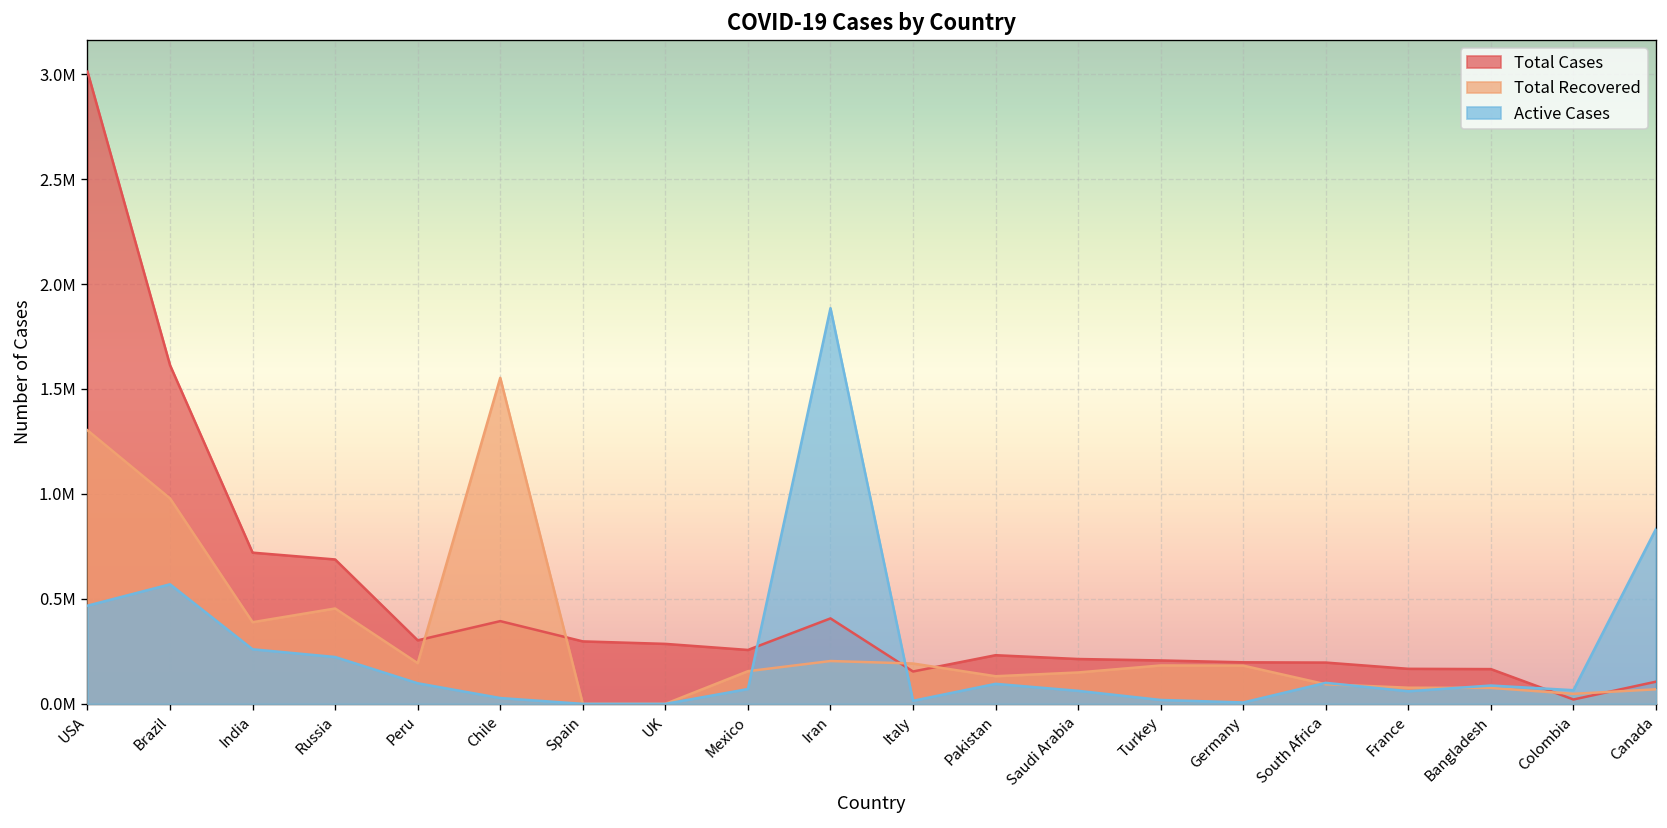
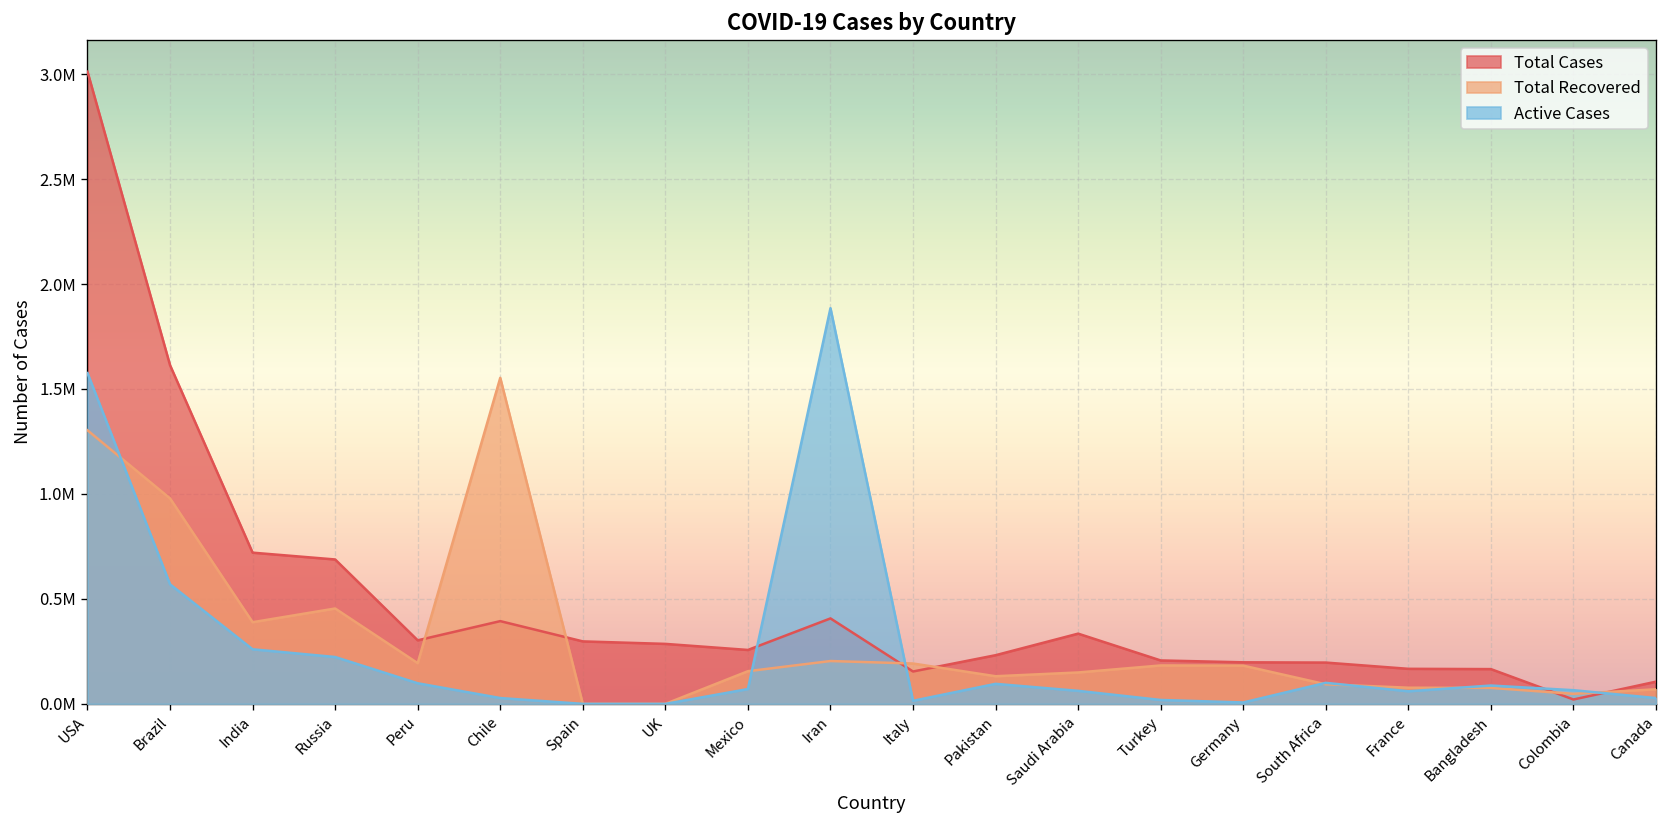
  {
    "Total Cases": {
      "USA": 3010000,
      "Brazil": 1610000,
      "India": 720000,
      "Russia": 690000,
      "Peru": 300000,
      "Chile": 390000,
      "Spain": 300000,
      "UK": 290000,
      "Mexico": 260000,
      "Iran": 410000,
      "Italy": 150000,
      "Pakistan": 230000,
-     "Saudi Arabia": 210000,
+     "Saudi Arabia": 330000,
      "Turkey": 210000,
      "Germany": 200000,
      "South Africa": 200000,
      "France": 170000,
      "Bangladesh": 170000,
      "Colombia": 20000,
      "Canada": 110000
    },
    "Total Recovered": {
      "USA": 1300000,
      "Brazil": 980000,
      "India": 390000,
      "Russia": 450000,
      "Peru": 190000,
      "Chile": 1550000,
      "Mexico": 160000,
      "Iran": 200000,
      "Italy": 190000,
      "Pakistan": 130000,
      "Saudi Arabia": 150000,
      "Turkey": 180000,
      "Germany": 180000,
      "France": 80000,
      "Colombia": 50000,
      "Canada": 70000
    },
    "Active Cases": {
-     "USA": 470000,
+     "USA": 1580000,
      "Brazil": 570000,
      "India": 260000,
      "Russia": 220000,
      "Peru": 100000,
      "Chile": 30000,
      "Mexico": 70000,
      "Iran": 1880000,
      "Italy": 10000,
      "Pakistan": 100000,
      "Saudi Arabia": 60000,
      "Turkey": 20000,
      "Germany": 10000,
      "France": 60000,
      "Colombia": 70000,
-     "Canada": 830000
+     "Canada": 30000
    }
  }
